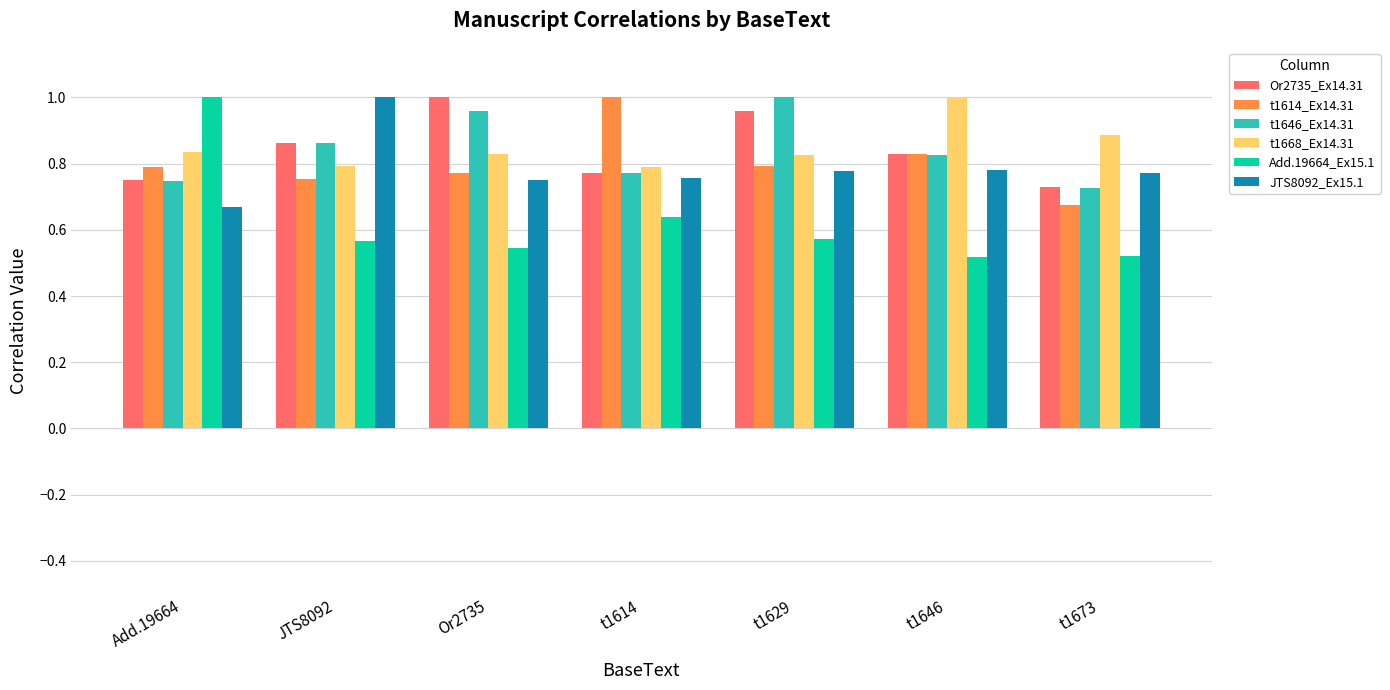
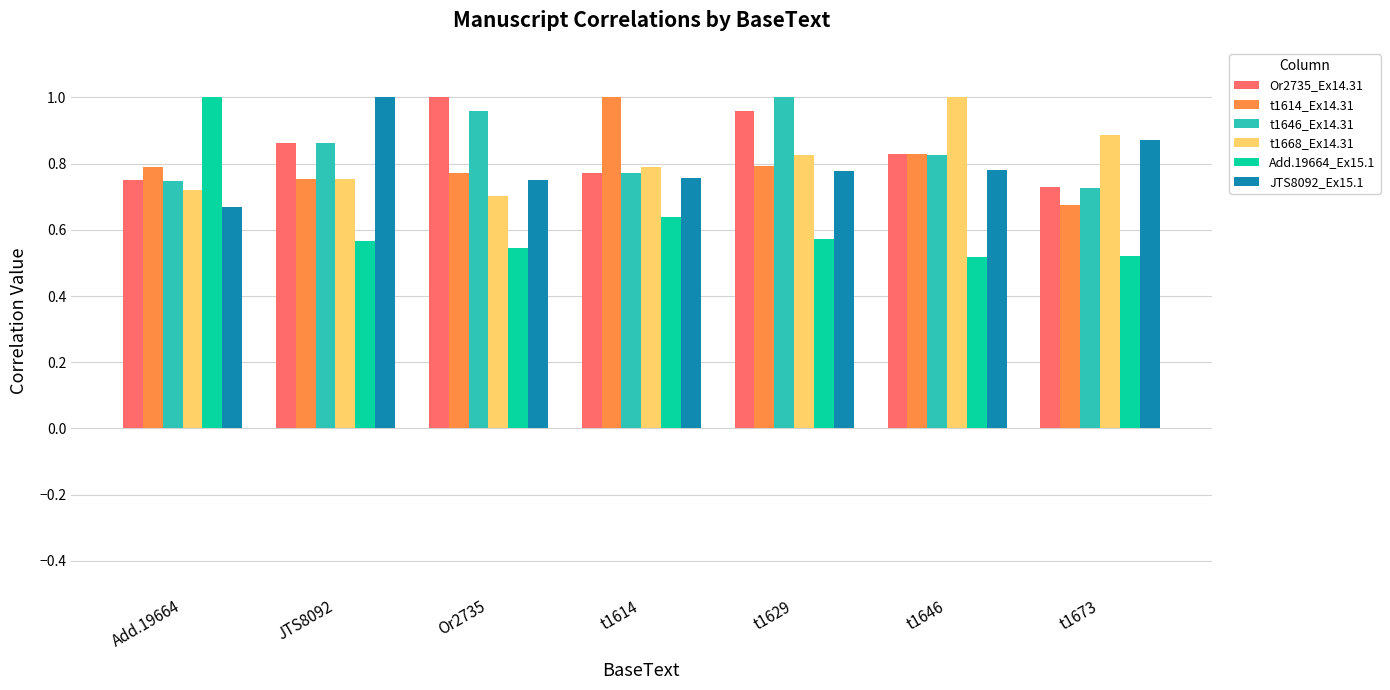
  {
    "t1668_Ex14.31": {
-     "Add.19664": 0.84,
-     "JTS8092": 0.79,
-     "Or2735": 0.83,
+     "Add.19664": 0.72,
+     "JTS8092": 0.75,
+     "Or2735": 0.70,
      "t1614": 0.79,
      "t1629": 0.83,
      "t1646": 1.00,
      "t1673": 0.89
    },
    "JTS8092_Ex15.1": {
      "Add.19664": 0.67,
      "JTS8092": 1.00,
      "Or2735": 0.75,
      "t1614": 0.76,
      "t1629": 0.78,
      "t1646": 0.78,
-     "t1673": 0.77
+     "t1673": 0.87
    }
  }
